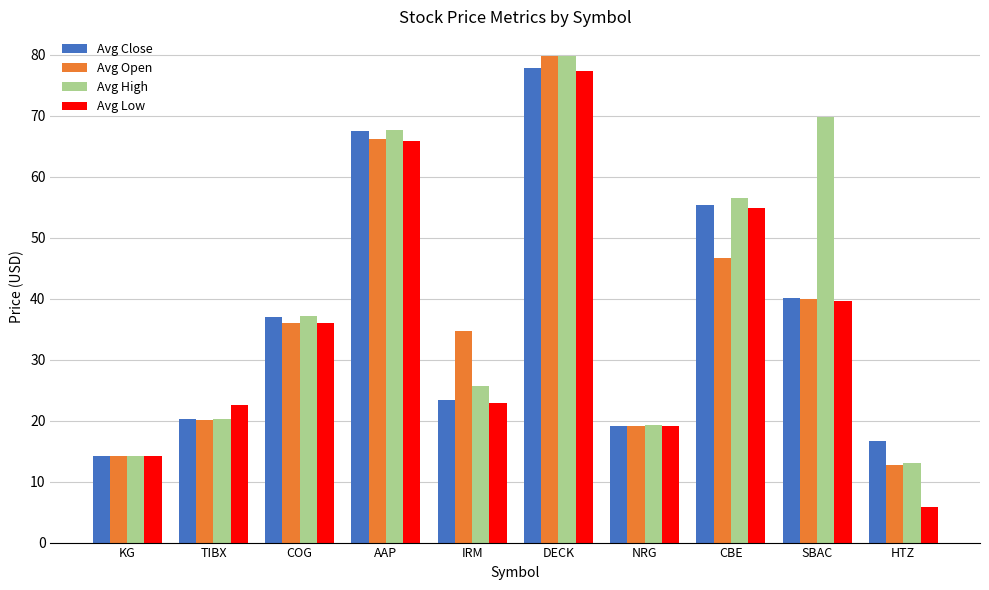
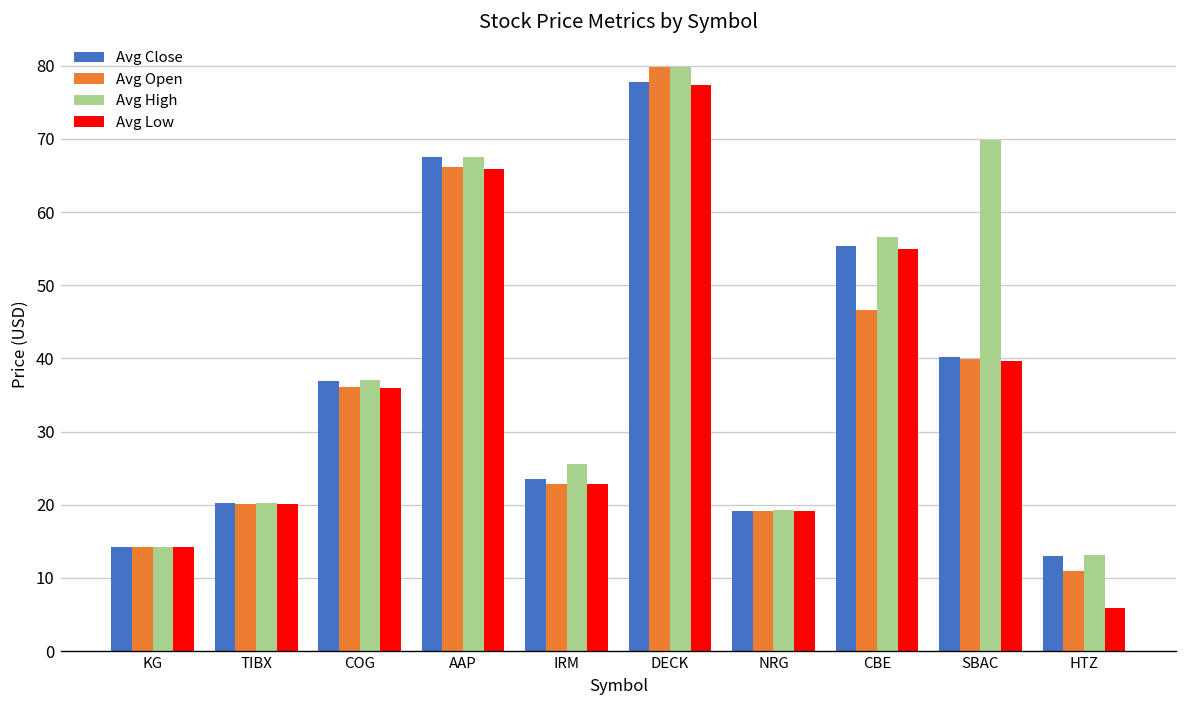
  {
    "Avg Close": {
      "KG": 14,
      "TIBX": 20,
      "COG": 37,
      "AAP": 68,
      "IRM": 23,
      "DECK": 78,
      "NRG": 19,
      "CBE": 55,
      "SBAC": 40,
-     "HTZ": 17
+     "HTZ": 13
    },
    "Avg Open": {
      "KG": 14,
      "TIBX": 20,
      "COG": 36,
      "AAP": 66,
-     "IRM": 35,
+     "IRM": 23,
      "DECK": 80,
      "NRG": 19,
      "CBE": 47,
      "SBAC": 40,
-     "HTZ": 13
+     "HTZ": 11
    },
    "Avg High": {
      "KG": 14,
      "TIBX": 20,
      "COG": 37,
      "AAP": 68,
      "IRM": 26,
      "DECK": 80,
      "NRG": 19,
      "CBE": 57,
      "SBAC": 70,
      "HTZ": 13
    },
    "Avg Low": {
      "KG": 14,
-     "TIBX": 23,
+     "TIBX": 20,
      "COG": 36,
      "AAP": 66,
      "IRM": 23,
      "DECK": 77,
      "NRG": 19,
      "CBE": 55,
      "SBAC": 40,
      "HTZ": 6
    }
  }
